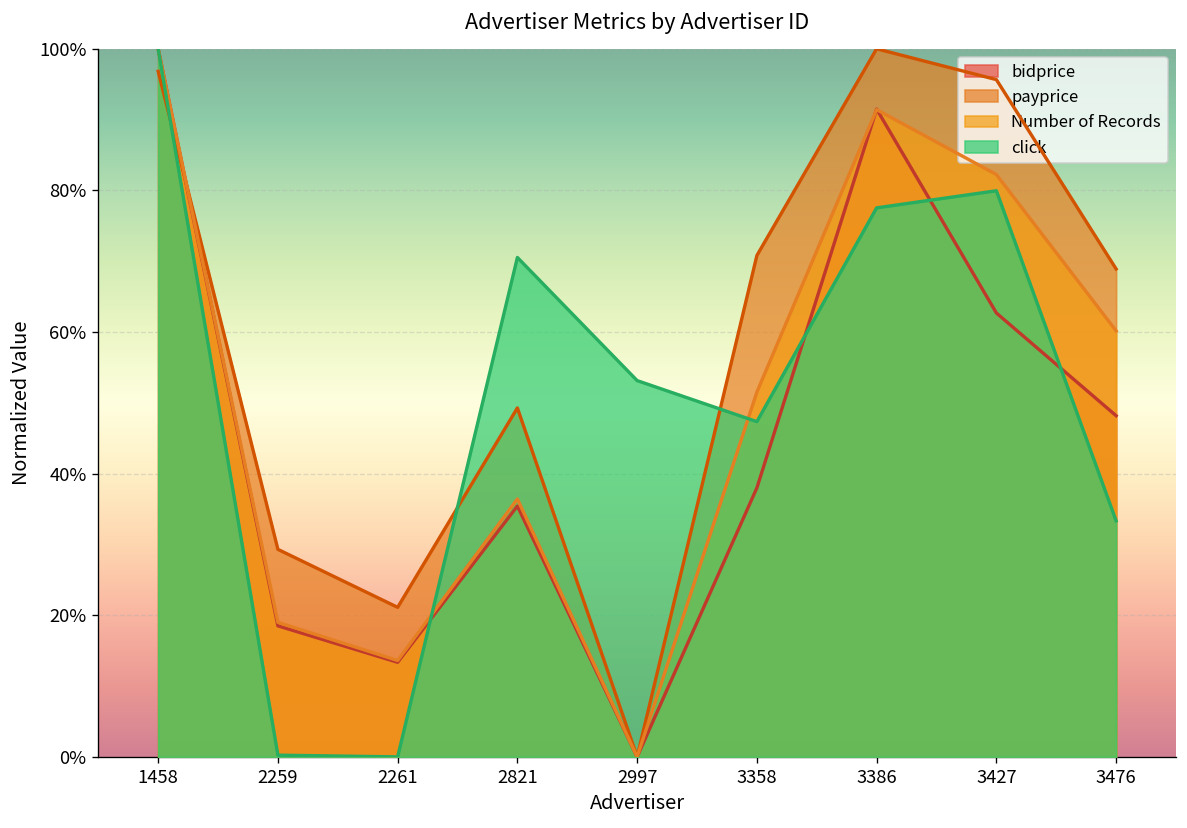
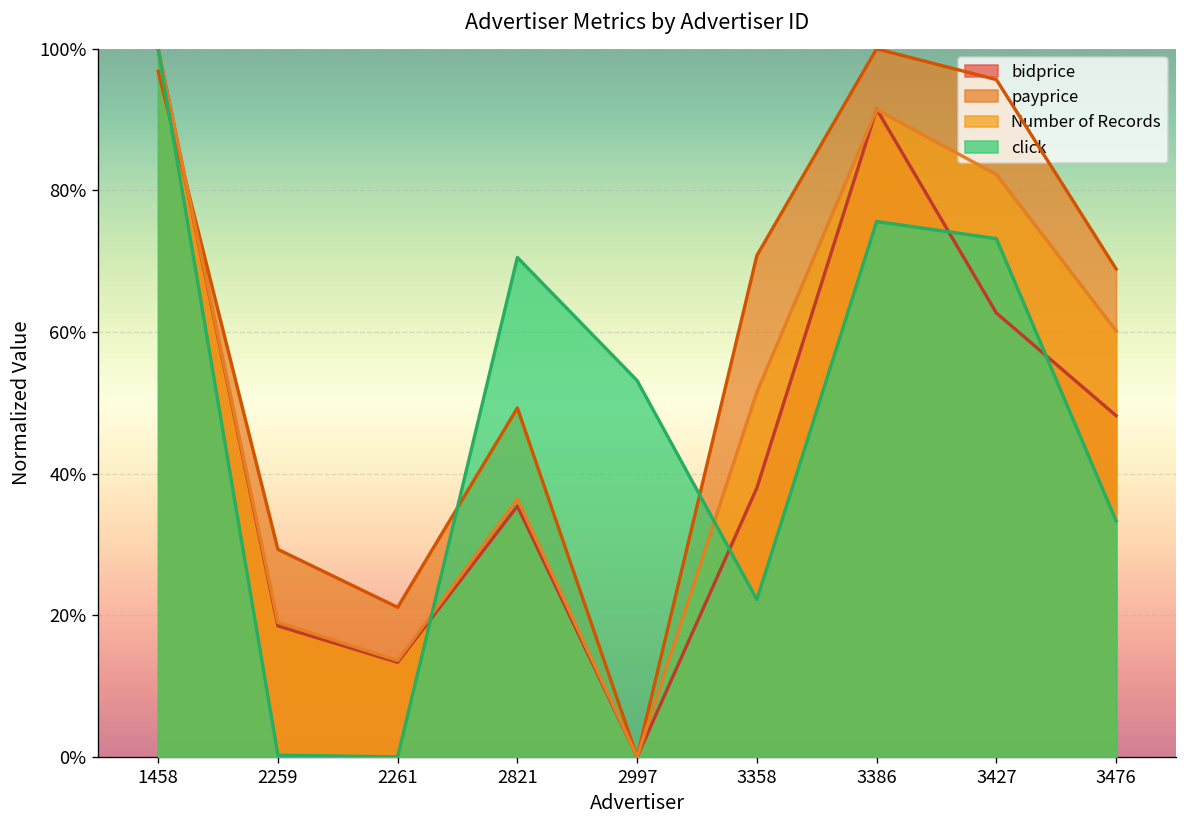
  {
    "click": {
      "2259": "0%",
      "2261": "0%",
      "2821": "71%",
      "2997": "53%",
-     "3358": "47%",
-     "3386": "78%",
-     "3427": "80%",
+     "3358": "22%",
+     "3386": "76%",
+     "3427": "73%",
      "3476": "33%"
    }
  }
